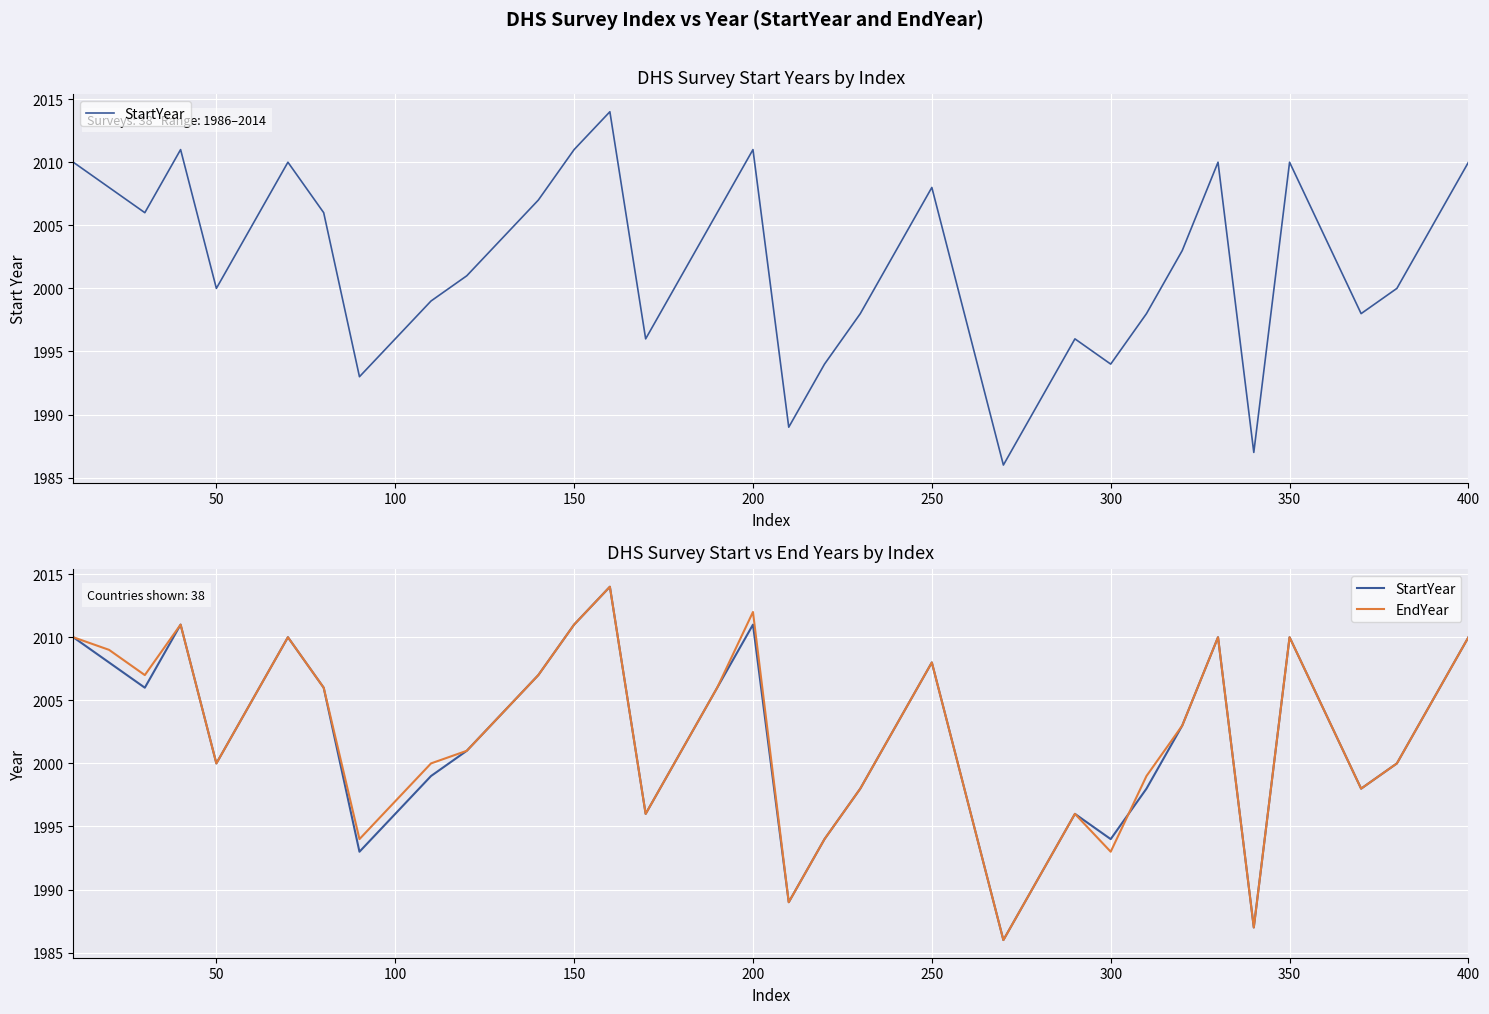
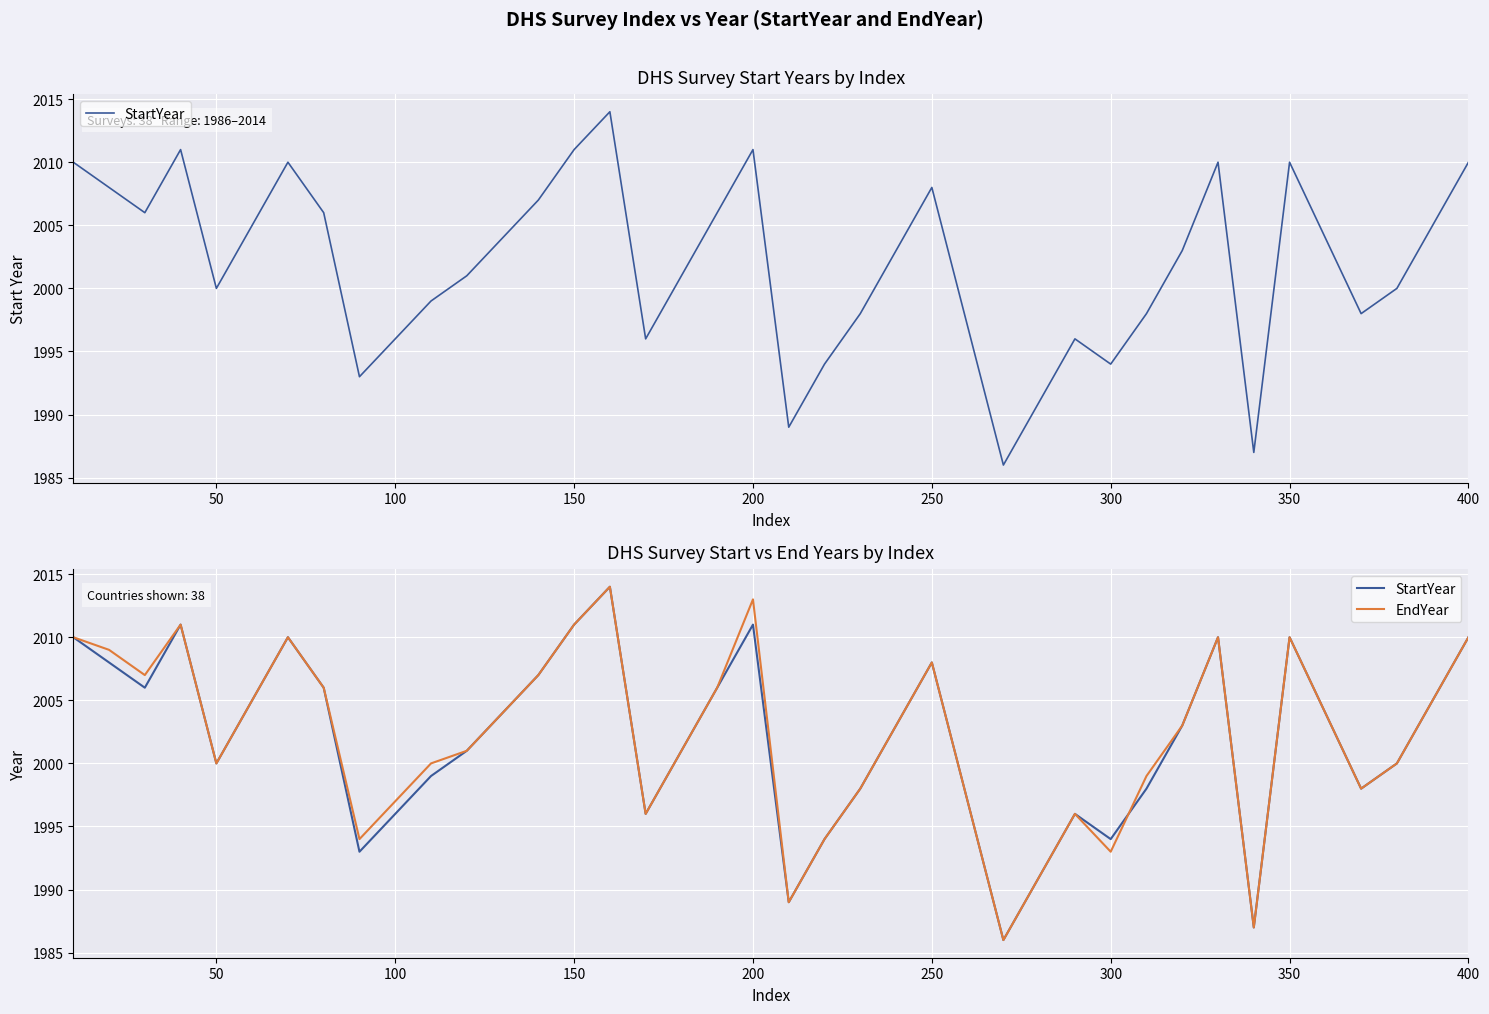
  {
    "DHS Survey Start Years by Index": {
      "50": 2000.0,
      "100": 1996.0,
      "150": 2011.0,
      "200": 2011.0,
      "250": 2008.0,
      "300": 1994.0,
      "350": 2010.0,
      "400": 2010.0
    },
    "DHS Survey Start vs End Years by Index": {
      "StartYear": {
        "100": 1996,
        "200": 2011,
        "300": 1994
      },
      "EndYear": {
        "100": 1997,
-       "200": 2012,
+       "200": 2013,
        "300": 1993
      }
    }
  }
